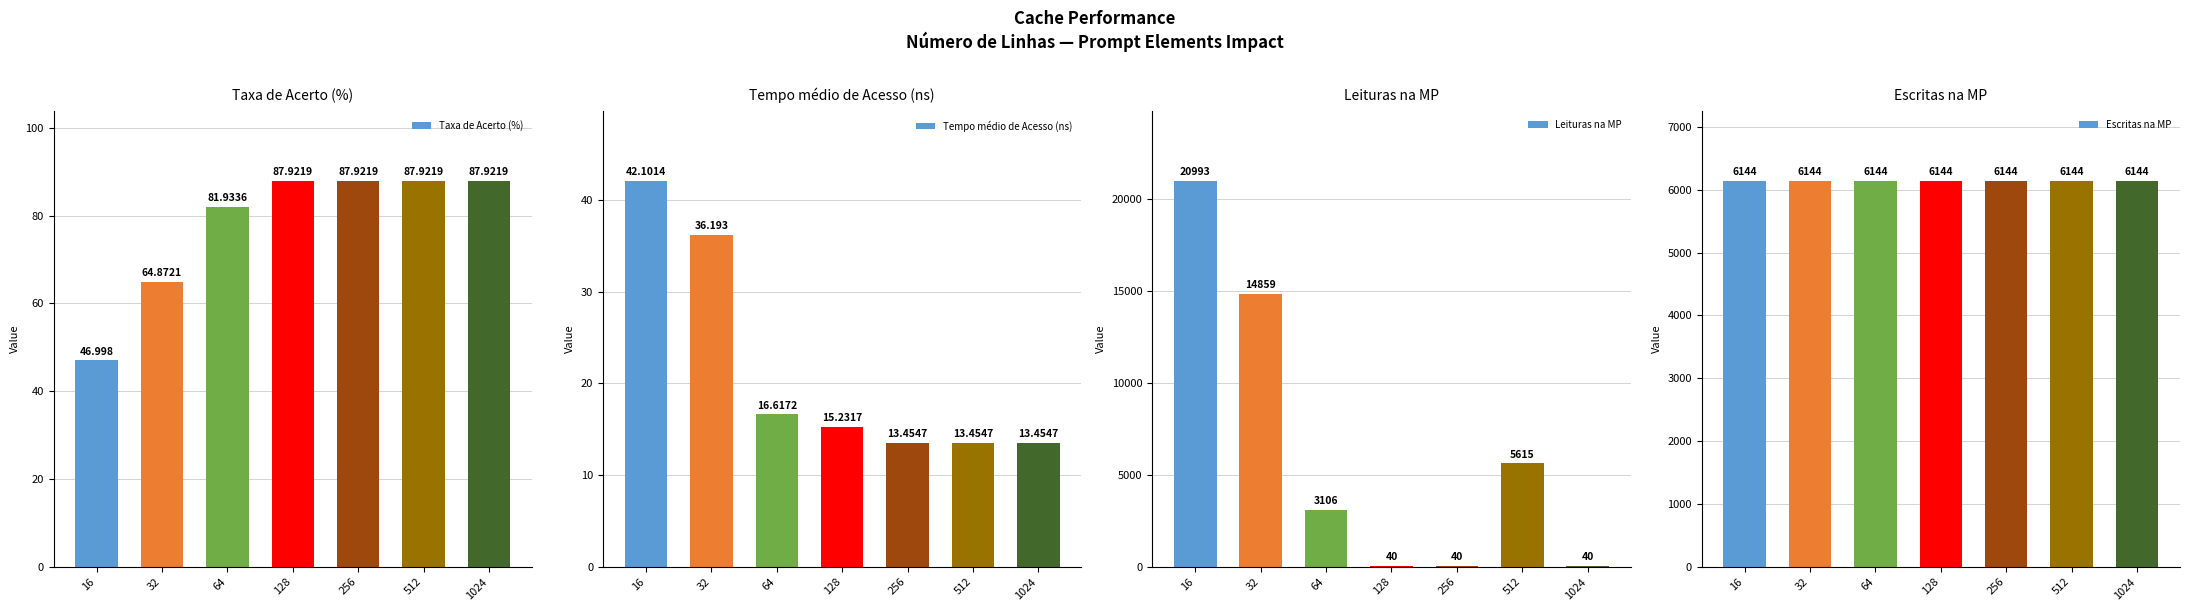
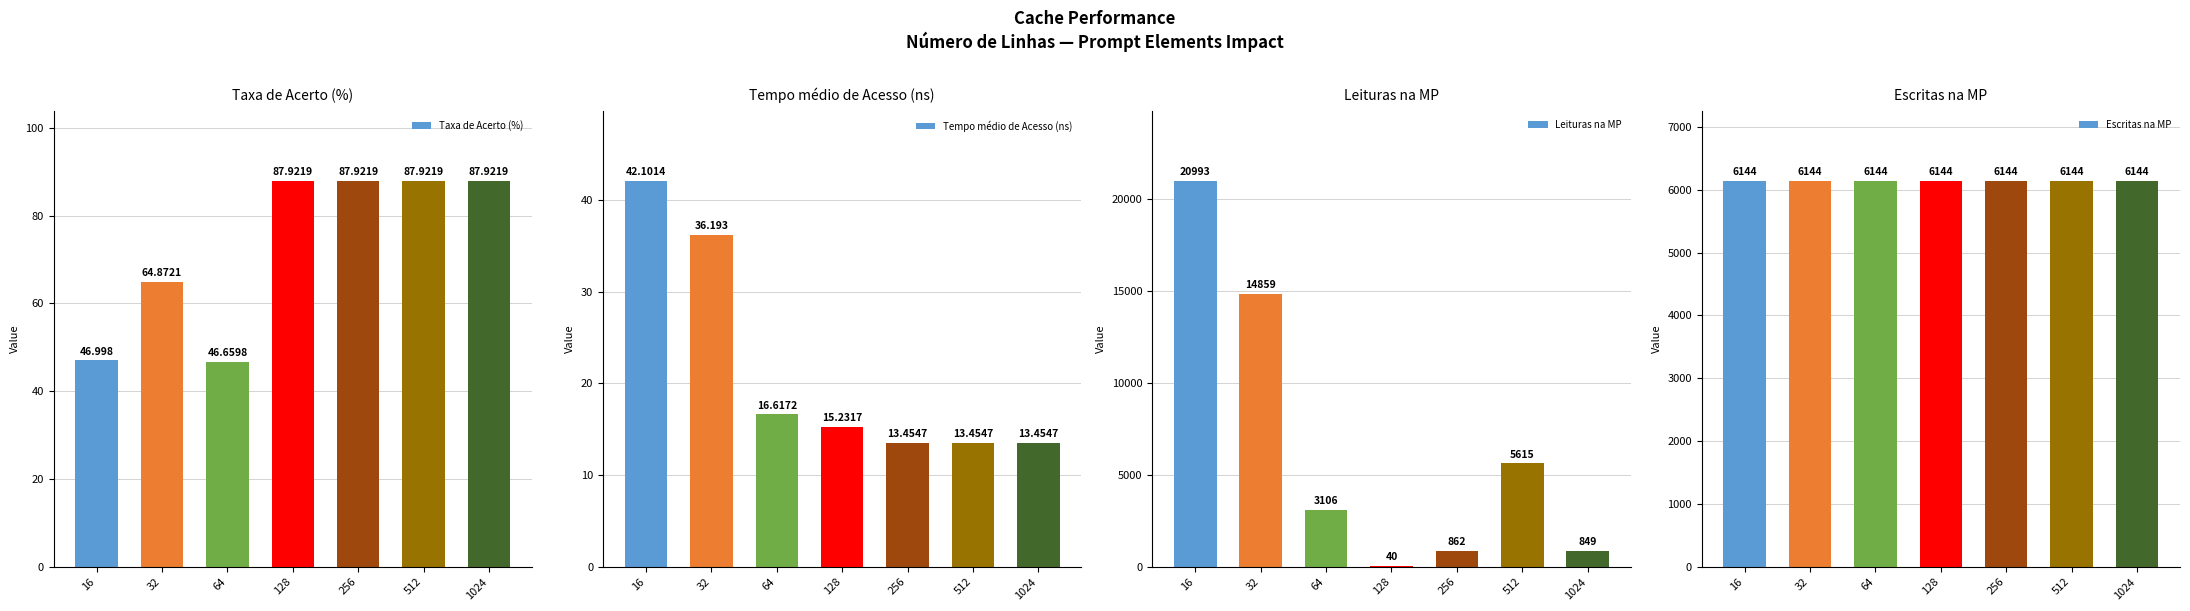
  {
    "Taxa de Acerto (%)": {
      "16": 46.998,
      "32": 64.8721,
-     "64": 81.9336,
+     "64": 46.6598,
      "128": 87.9219,
      "256": 87.9219,
      "512": 87.9219,
      "1024": 87.9219
    },
    "Tempo médio de Acesso (ns)": {
      "16": 42.1014,
      "32": 36.193,
      "64": 16.6172,
      "128": 15.2317,
      "256": 13.4547,
      "512": 13.4547,
      "1024": 13.4547
    },
    "Leituras na MP": {
      "16": 20993,
      "32": 14859,
      "64": 3106,
      "128": 40,
-     "256": 40,
+     "256": 862,
      "512": 5615,
-     "1024": 40
+     "1024": 849
    },
    "Escritas na MP": {
      "16": 6144,
      "32": 6144,
      "64": 6144,
      "128": 6144,
      "256": 6144,
      "512": 6144,
      "1024": 6144
    }
  }
